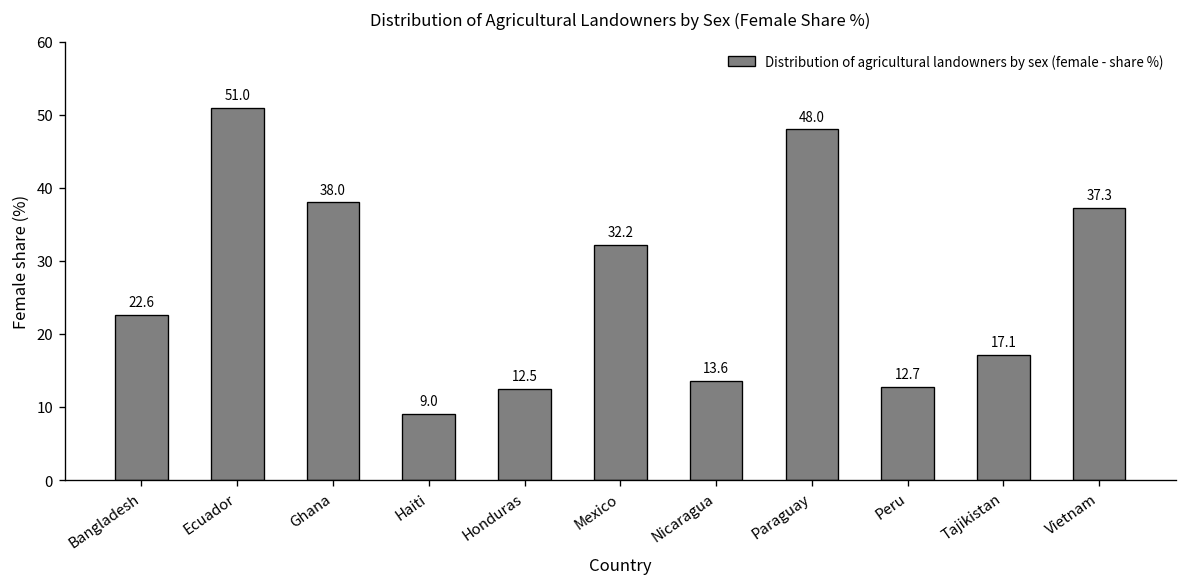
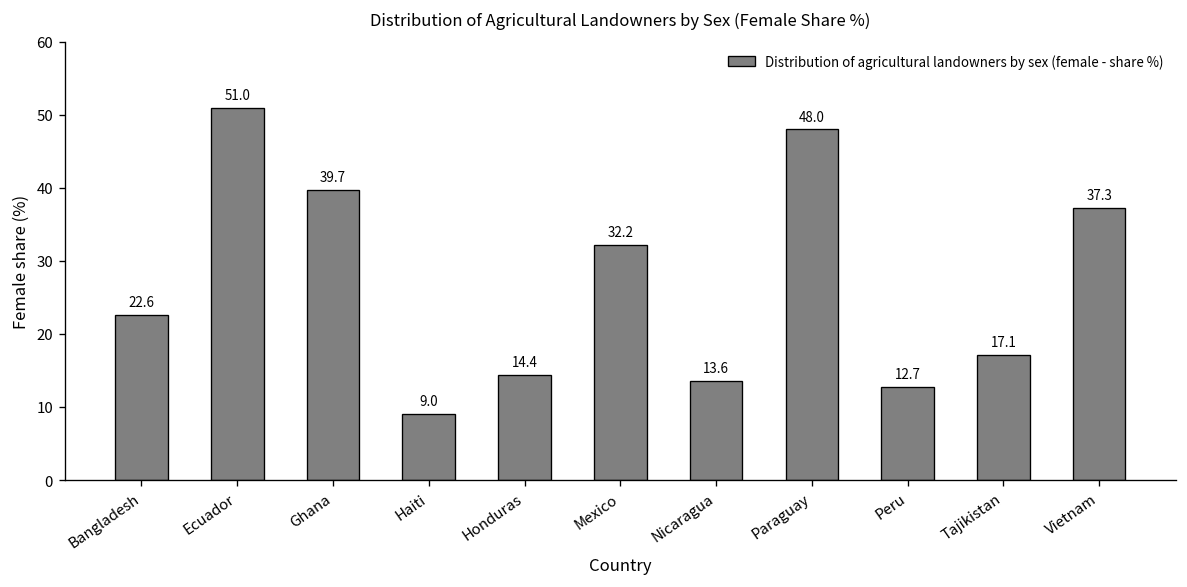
  {
    "Bangladesh": 22.6,
    "Ecuador": 51.0,
-   "Ghana": 38.0,
+   "Ghana": 39.7,
    "Haiti": 9.0,
-   "Honduras": 12.5,
+   "Honduras": 14.4,
    "Mexico": 32.2,
    "Nicaragua": 13.6,
    "Paraguay": 48.0,
    "Peru": 12.7,
    "Tajikistan": 17.1,
    "Vietnam": 37.3
  }
